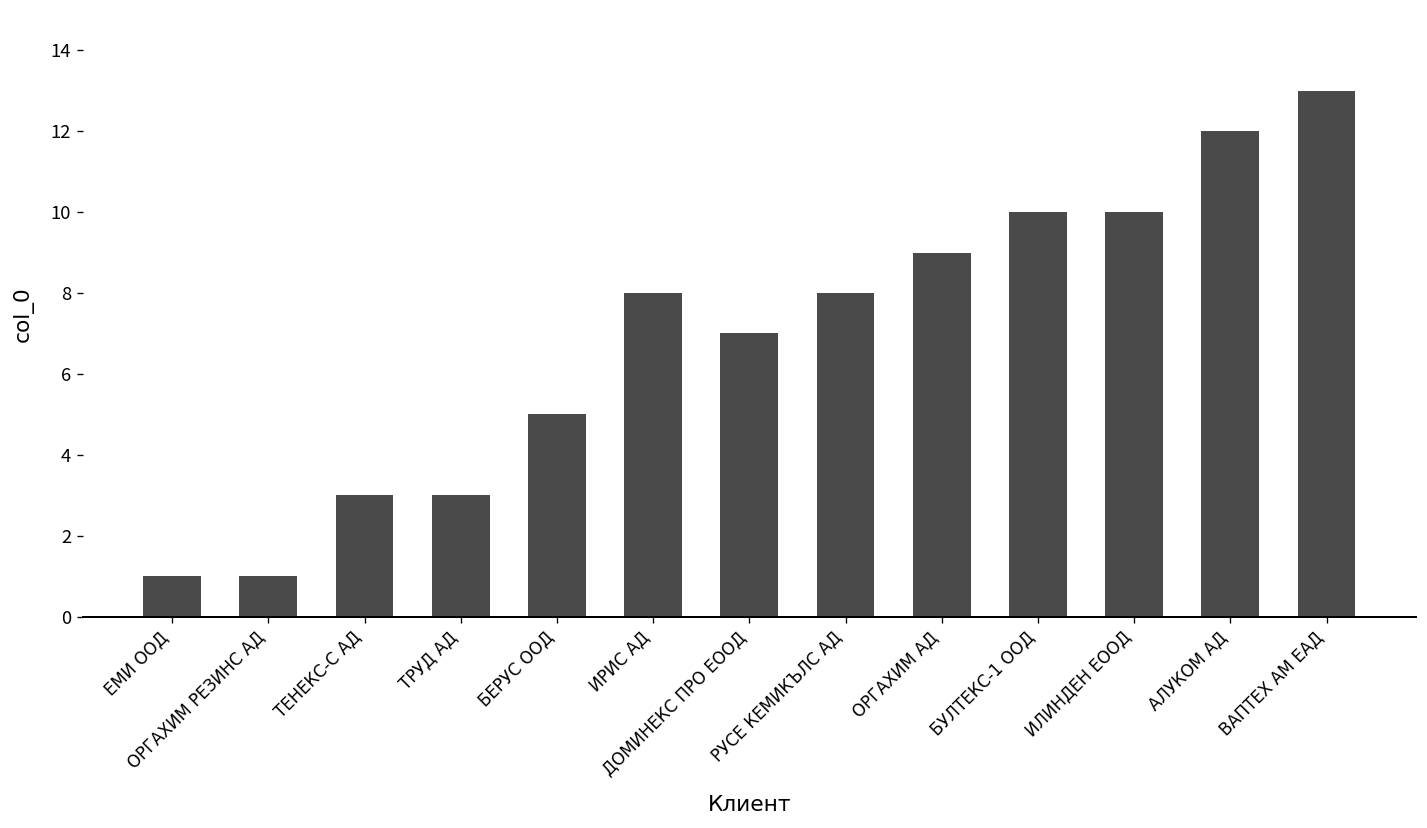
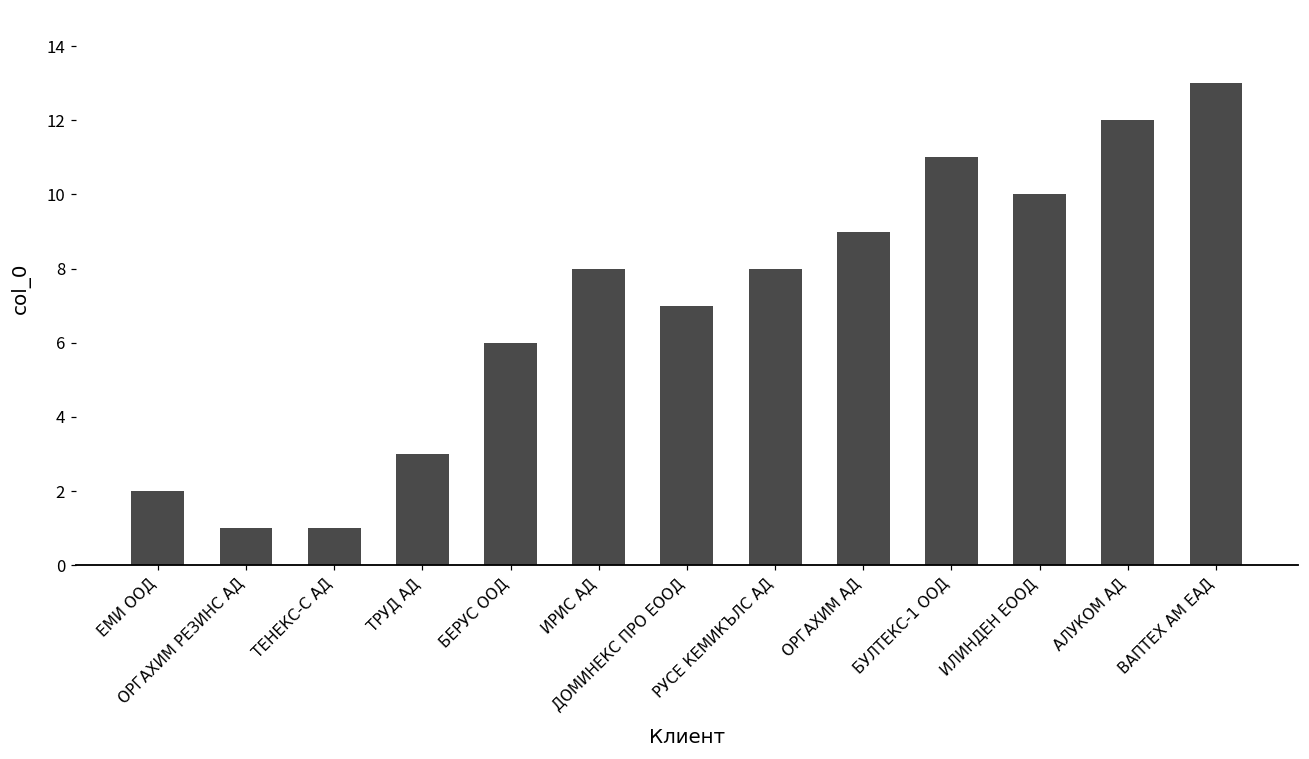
  {
-   "ЕМИ ООД": 1,
+   "ЕМИ ООД": 2,
    "ОРГАХИМ РЕЗИНС АД": 1,
-   "ТЕНЕКС-С АД": 3,
+   "ТЕНЕКС-С АД": 1,
    "ТРУД АД": 3,
-   "БЕРУС ООД": 5,
+   "БЕРУС ООД": 6,
    "ИРИС АД": 8,
    "ДОМИНЕКС ПРО ЕООД": 7,
    "РУСЕ КЕМИКЪЛС АД": 8,
    "ОРГАХИМ АД": 9,
-   "БУЛТЕКС-1 ООД": 10,
+   "БУЛТЕКС-1 ООД": 11,
    "ИЛИНДЕН ЕООД": 10,
    "АЛУКОМ АД": 12,
    "ВАПТЕХ АМ ЕАД": 13
  }
